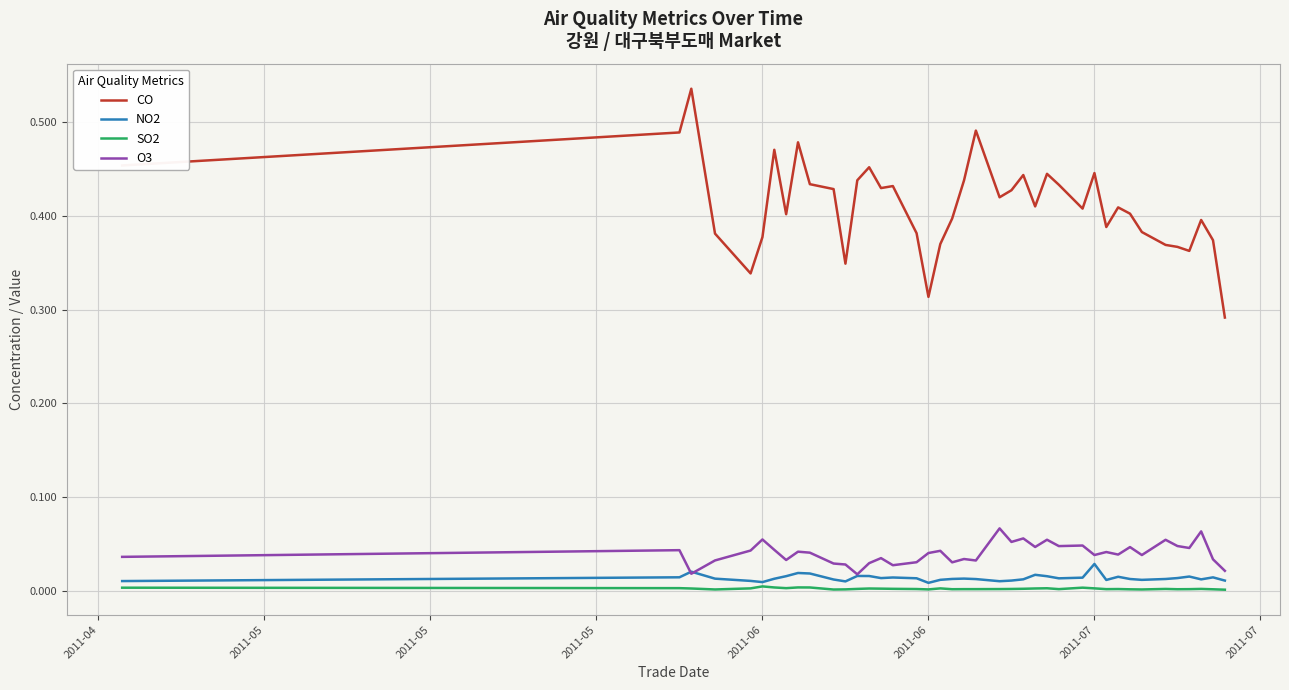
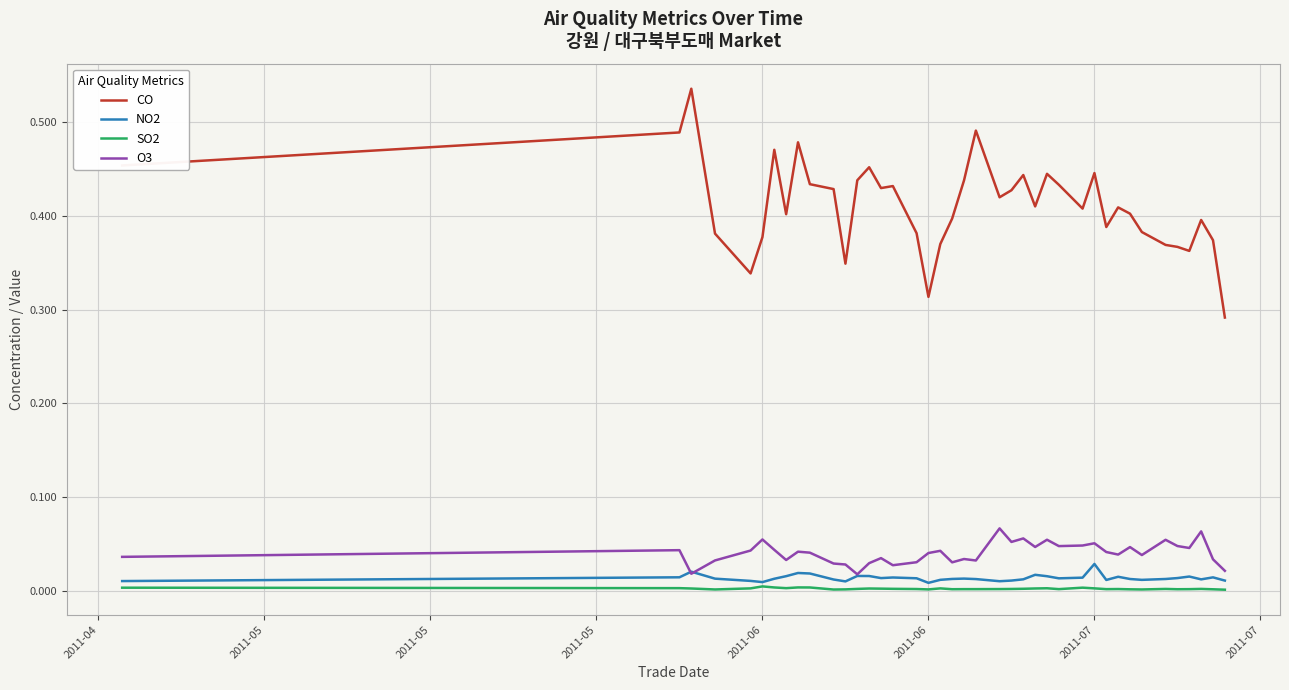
  {
    "CO": {
      "2011-07": 0.45
    },
    "NO2": {
      "2011-07": 0.03
    },
    "SO2": {
      "2011-07": 0.00
    },
    "O3": {
-     "2011-07": 0.04
+     "2011-07": 0.05
    }
  }
